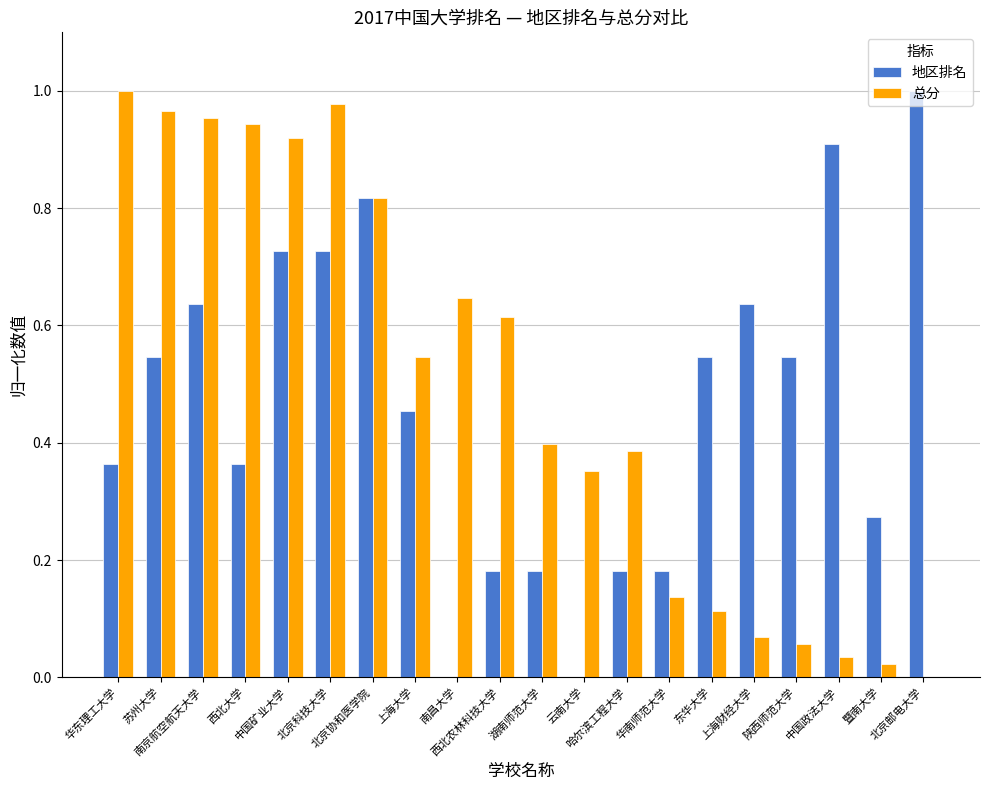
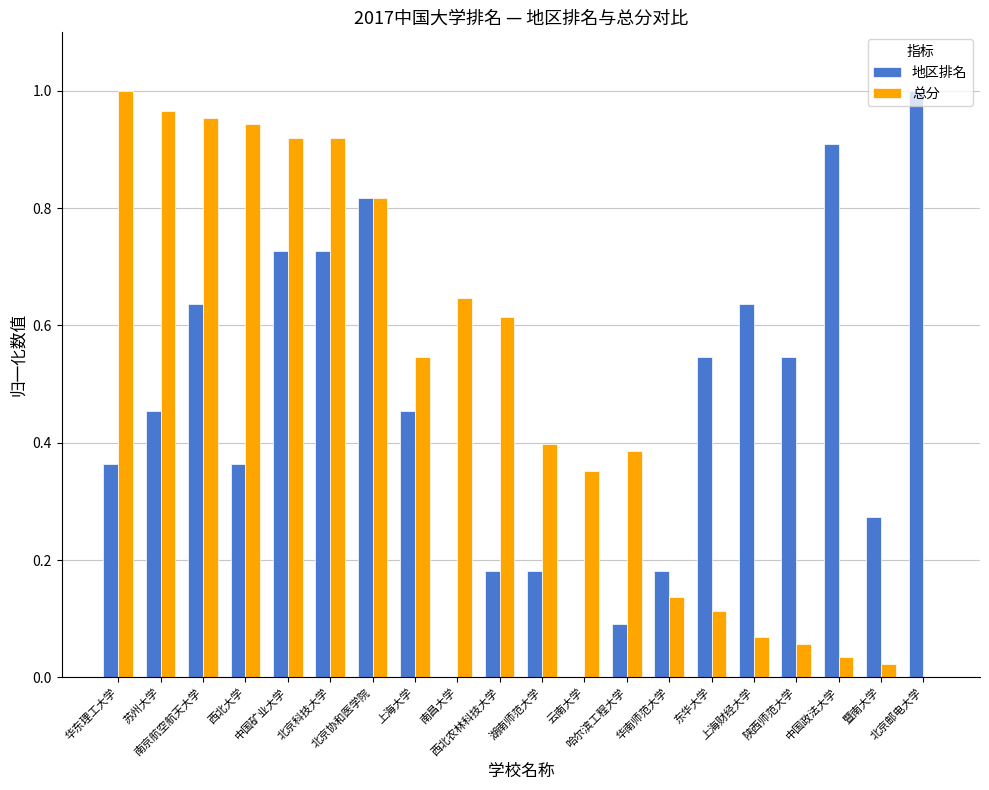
  {
    "地区排名": {
      "华东理工大学": 0.36,
-     "苏州大学": 0.55,
+     "苏州大学": 0.45,
      "南京航空航天大学": 0.64,
      "西北大学": 0.36,
      "中国矿业大学": 0.73,
      "北京科技大学": 0.73,
      "北京协和医学院": 0.82,
      "上海大学": 0.45,
      "南昌大学": 0.00,
      "西北农林科技大学": 0.18,
      "湖南师范大学": 0.18,
      "云南大学": 0.00,
-     "哈尔滨工程大学": 0.18,
+     "哈尔滨工程大学": 0.09,
      "华南师范大学": 0.18,
      "东华大学": 0.55,
      "上海财经大学": 0.64,
      "陕西师范大学": 0.55,
      "中国政法大学": 0.91,
      "暨南大学": 0.27
    },
    "总分": {
      "华东理工大学": 1.00,
      "苏州大学": 0.97,
      "南京航空航天大学": 0.95,
      "西北大学": 0.94,
      "中国矿业大学": 0.92,
-     "北京科技大学": 0.98,
+     "北京科技大学": 0.92,
      "北京协和医学院": 0.82,
      "上海大学": 0.55,
      "南昌大学": 0.65,
      "西北农林科技大学": 0.61,
      "湖南师范大学": 0.40,
      "云南大学": 0.35,
      "哈尔滨工程大学": 0.39,
      "华南师范大学": 0.14,
      "东华大学": 0.11,
      "上海财经大学": 0.07,
      "陕西师范大学": 0.06,
      "中国政法大学": 0.03,
      "暨南大学": 0.02,
      "北京邮电大学": 0.00
    }
  }
